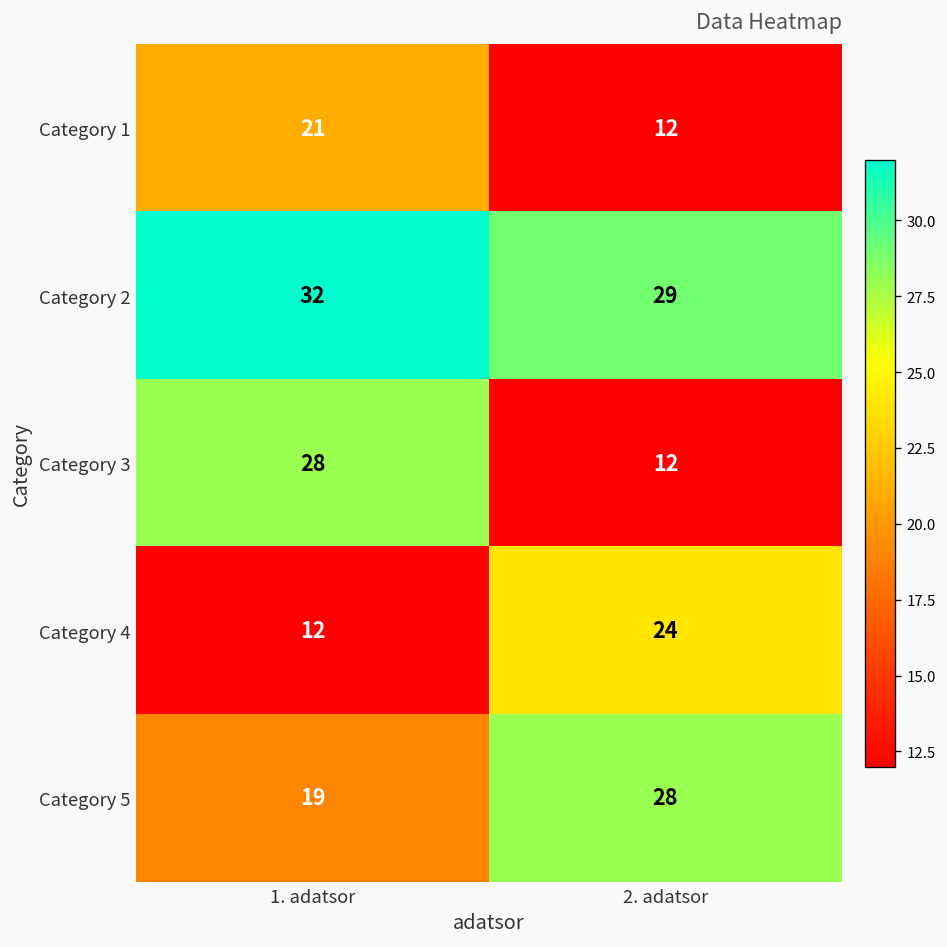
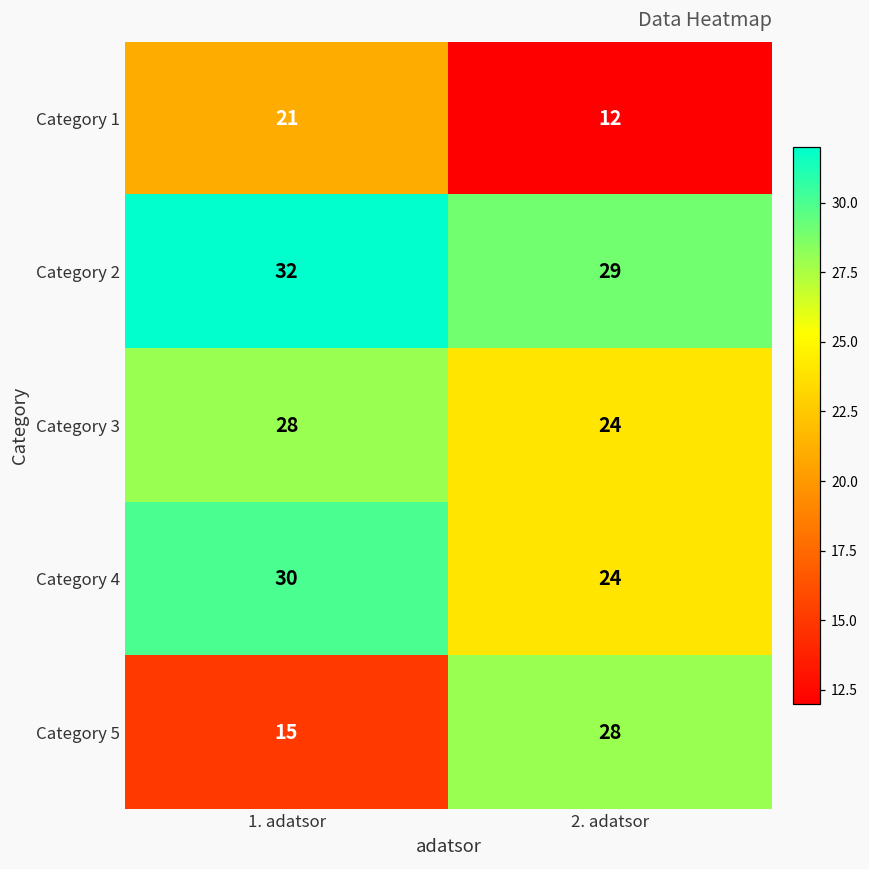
  {
    "Category 1": {
      "1. adatsor": 21,
      "2. adatsor": 12
    },
    "Category 2": {
      "1. adatsor": 32,
      "2. adatsor": 29
    },
    "Category 3": {
      "1. adatsor": 28,
-     "2. adatsor": 12
+     "2. adatsor": 24
    },
    "Category 4": {
-     "1. adatsor": 12,
+     "1. adatsor": 30,
      "2. adatsor": 24
    },
    "Category 5": {
-     "1. adatsor": 19,
+     "1. adatsor": 15,
      "2. adatsor": 28
    }
  }
